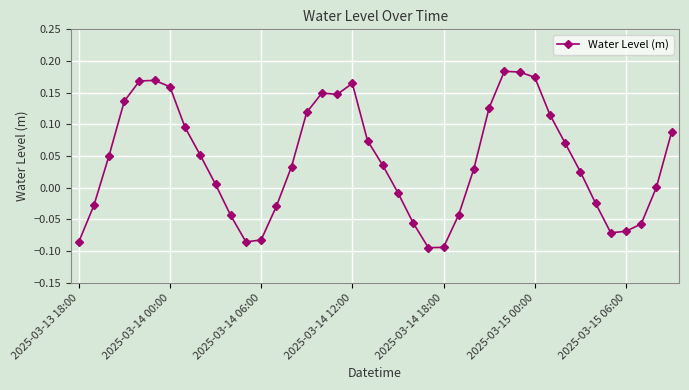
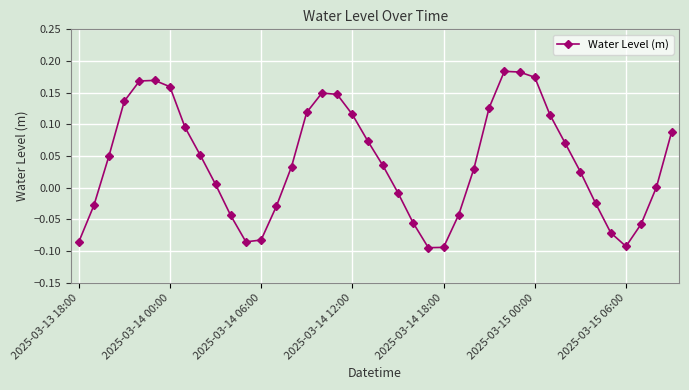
  {
    "2025-03-13 18:00": -0.09,
    "2025-03-14 00:00": 0.16,
    "2025-03-14 06:00": -0.08,
-   "2025-03-14 12:00": 0.16,
+   "2025-03-14 12:00": 0.12,
    "2025-03-14 18:00": -0.09,
    "2025-03-15 00:00": 0.17,
-   "2025-03-15 06:00": -0.07
+   "2025-03-15 06:00": -0.09
  }
